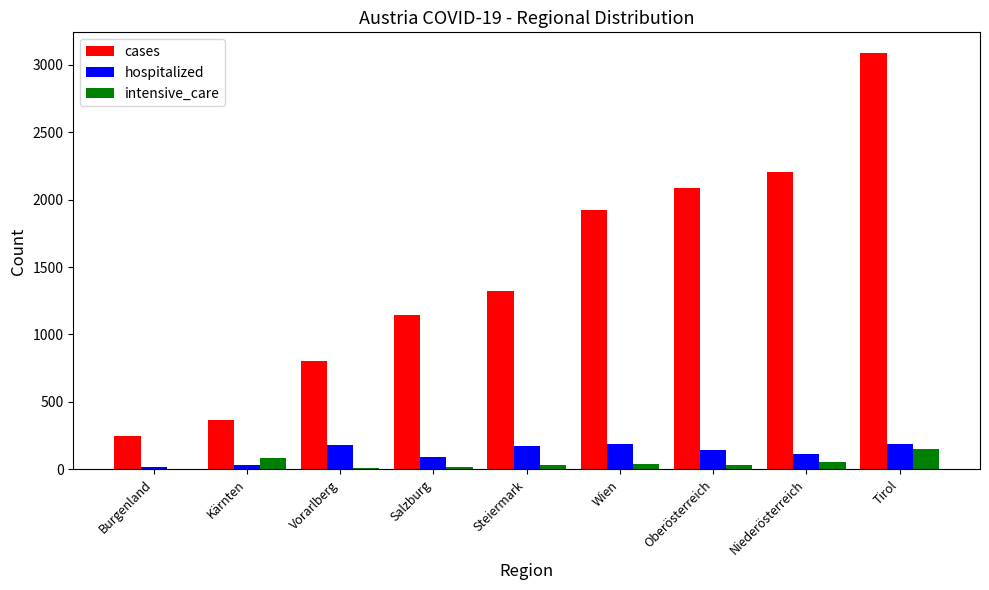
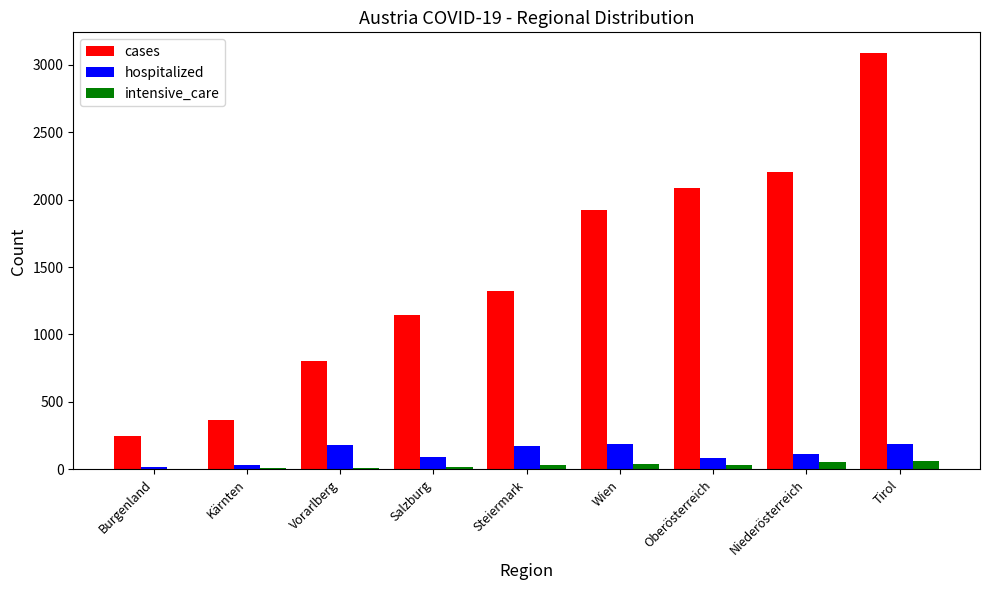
  {
    "cases": {
      "Burgenland": 250,
      "Kärnten": 370,
      "Vorarlberg": 810,
      "Salzburg": 1150,
      "Steiermark": 1330,
      "Wien": 1920,
      "Oberösterreich": 2090,
      "Niederösterreich": 2200,
      "Tirol": 3090
    },
    "hospitalized": {
      "Kärnten": 30,
      "Vorarlberg": 180,
      "Salzburg": 90,
      "Steiermark": 170,
      "Wien": 190,
-     "Oberösterreich": 150,
+     "Oberösterreich": 80,
      "Niederösterreich": 120,
      "Tirol": 190
    },
    "intensive_care": {
-     "Kärnten": 90,
+     "Kärnten": 10,
      "Salzburg": 20,
      "Steiermark": 30,
      "Wien": 40,
      "Oberösterreich": 30,
      "Niederösterreich": 50,
-     "Tirol": 150
+     "Tirol": 70
    }
  }
